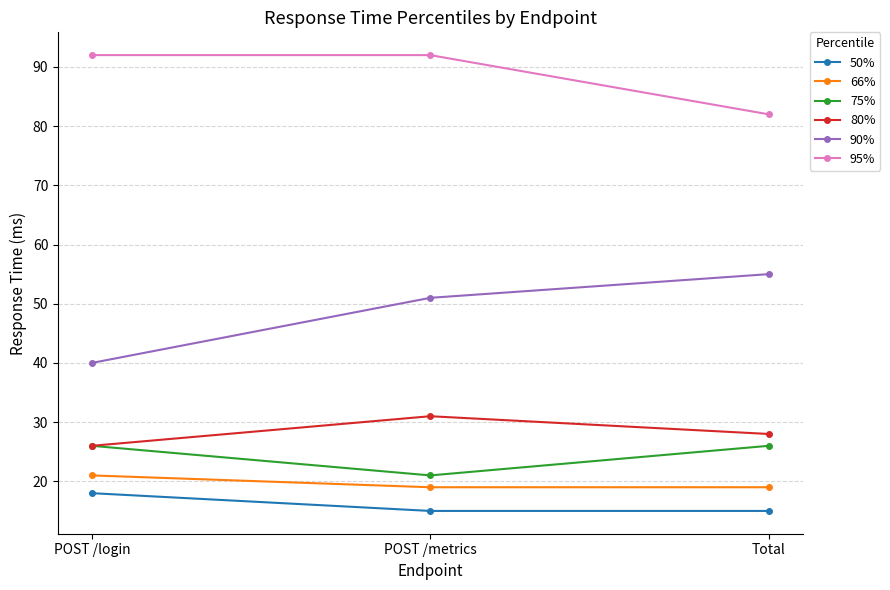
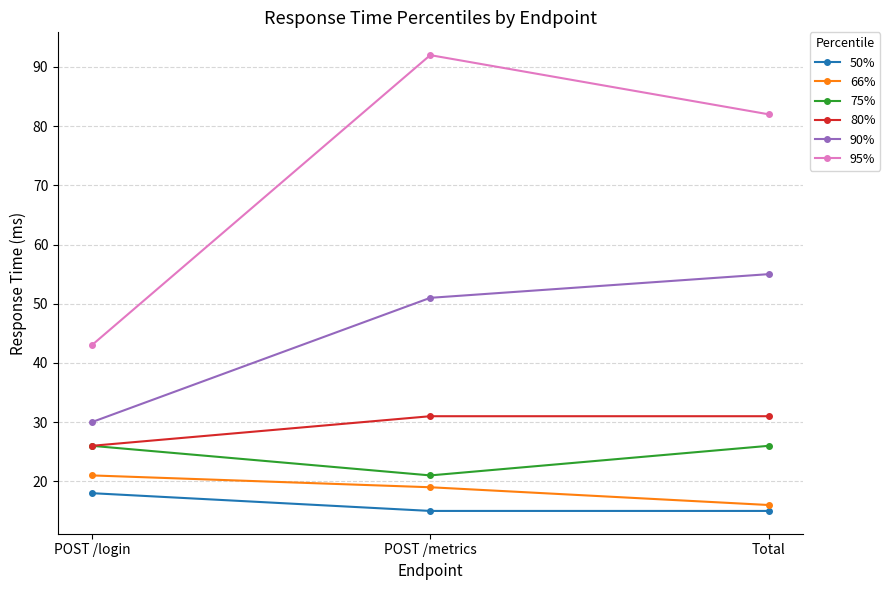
  {
    "50%": {
      "POST /login": 18,
      "POST /metrics": 15,
      "Total": 15
    },
    "66%": {
      "POST /login": 21,
      "POST /metrics": 19,
-     "Total": 19
+     "Total": 16
    },
    "75%": {
      "POST /metrics": 21,
      "Total": 26
    },
    "80%": {
      "POST /metrics": 31,
-     "Total": 28
+     "Total": 31
    },
    "90%": {
-     "POST /login": 40,
+     "POST /login": 30,
      "POST /metrics": 51,
      "Total": 55
    },
    "95%": {
-     "POST /login": 92,
+     "POST /login": 43,
      "POST /metrics": 92,
      "Total": 82
    }
  }
